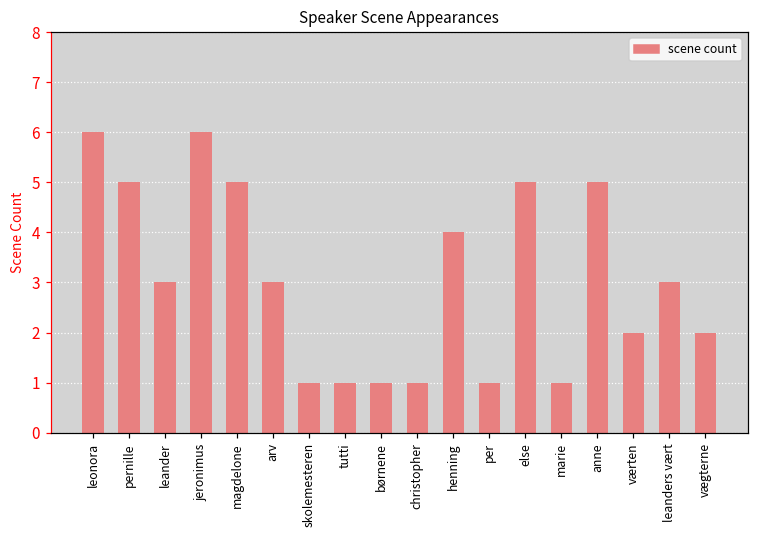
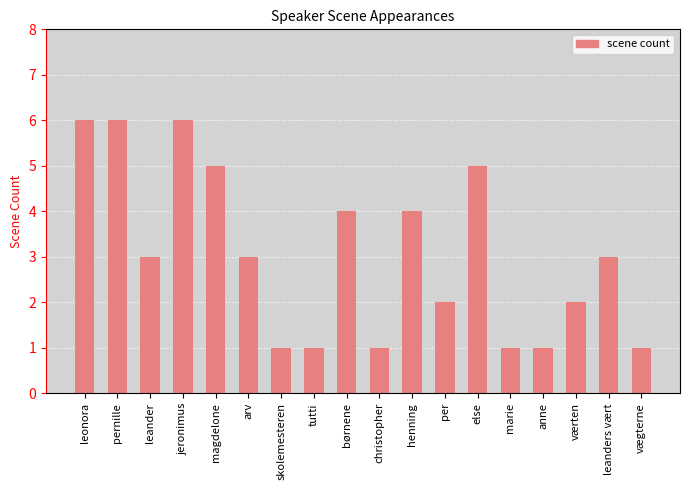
  {
    "leonora": 6,
-   "pernille": 5,
+   "pernille": 6,
    "leander": 3,
    "jeronimus": 6,
    "magdelone": 5,
    "arv": 3,
    "skolemesteren": 1,
    "tutti": 1,
-   "børnene": 1,
+   "børnene": 4,
    "christopher": 1,
    "henning": 4,
-   "per": 1,
+   "per": 2,
    "else": 5,
    "marie": 1,
-   "anne": 5,
+   "anne": 1,
    "værten": 2,
    "leanders vært": 3,
-   "vægterne": 2
+   "vægterne": 1
  }
